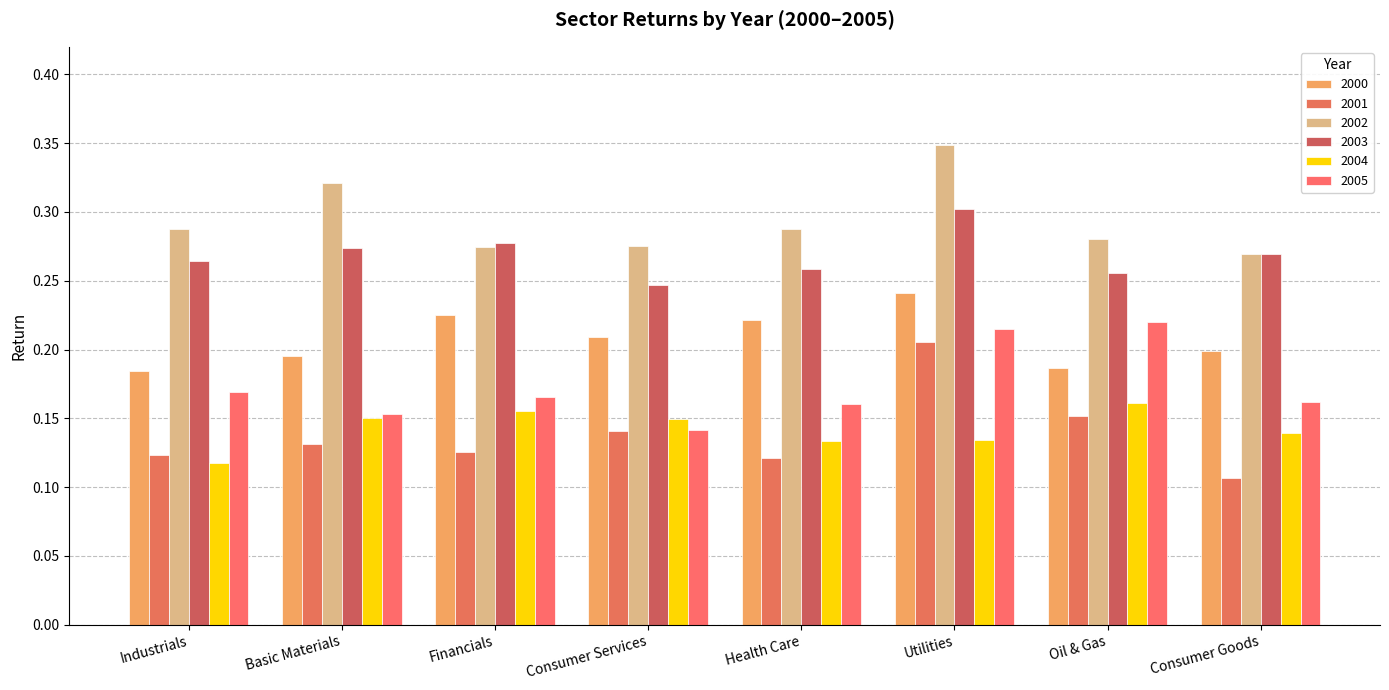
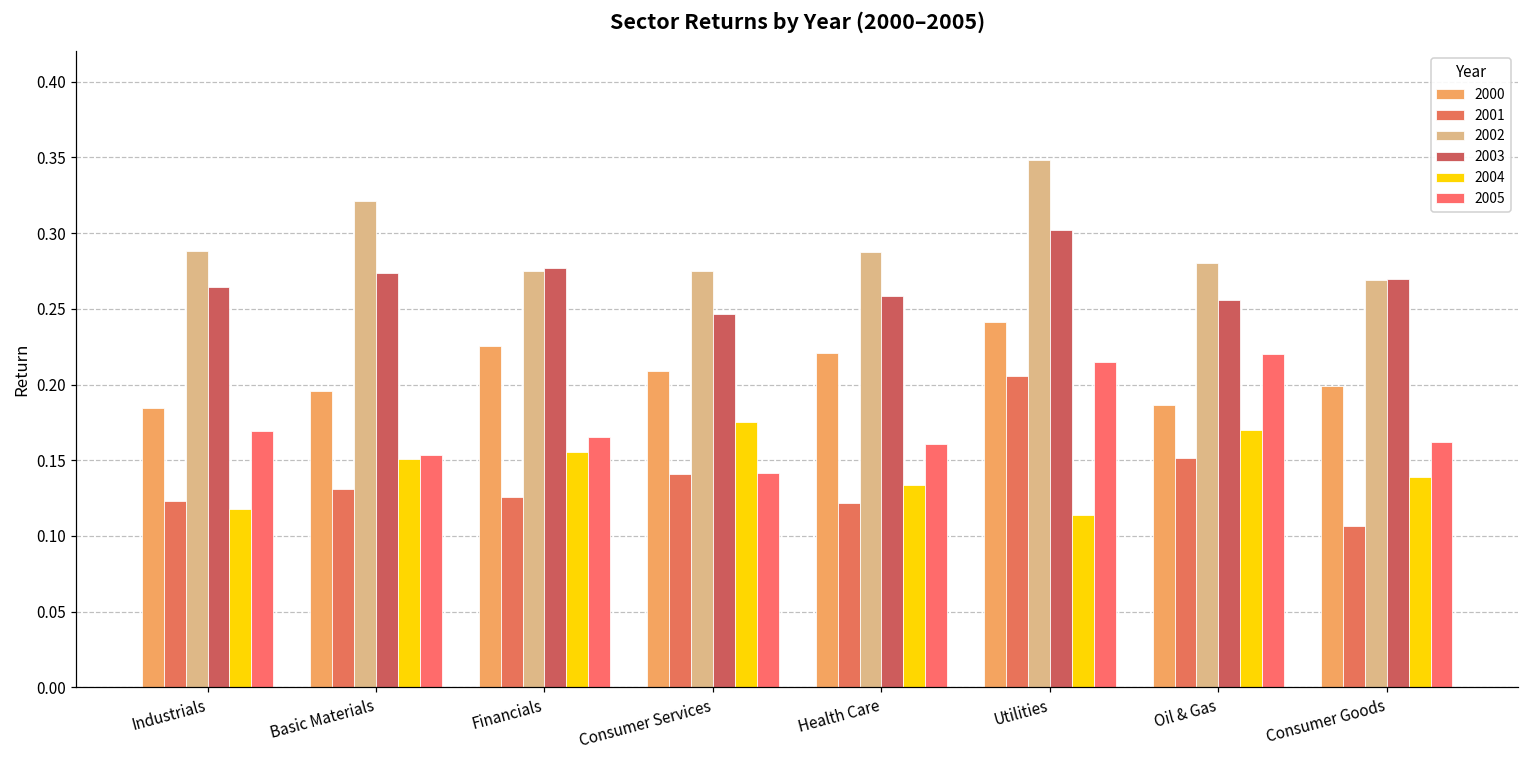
  {
    "2004": {
      "Industrials": 0.118,
      "Basic Materials": 0.150,
      "Financials": 0.155,
-     "Consumer Services": 0.150,
+     "Consumer Services": 0.175,
      "Health Care": 0.134,
-     "Utilities": 0.134,
-     "Oil & Gas": 0.161,
+     "Utilities": 0.114,
+     "Oil & Gas": 0.170,
      "Consumer Goods": 0.139
    }
  }
